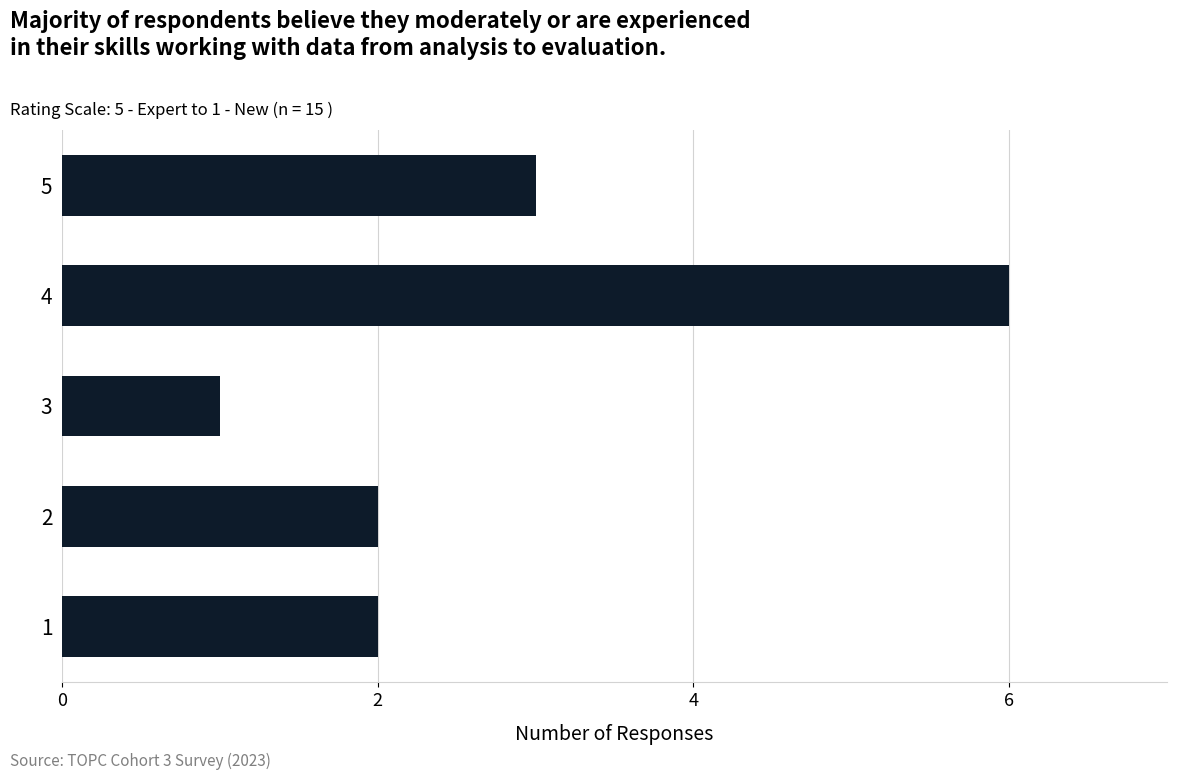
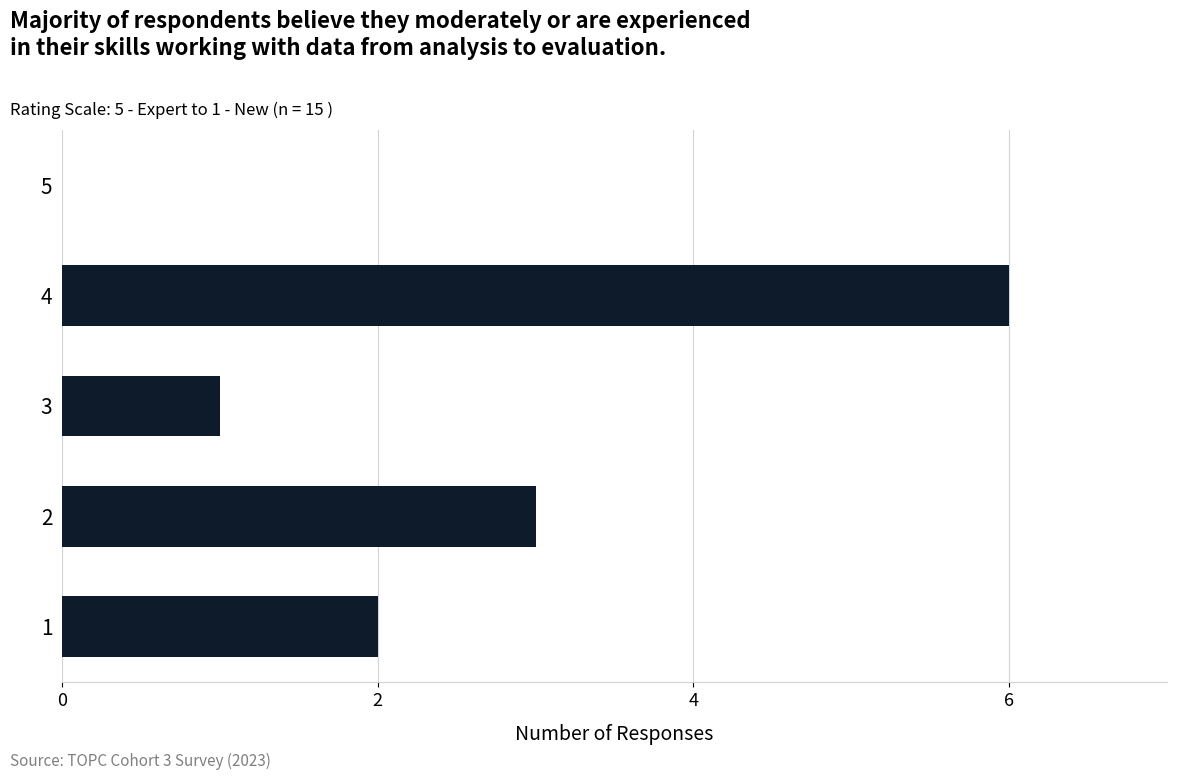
  {
-   "5": 3,
+   "5": 0,
    "4": 6,
    "3": 1,
-   "2": 2,
+   "2": 3,
    "1": 2
  }
